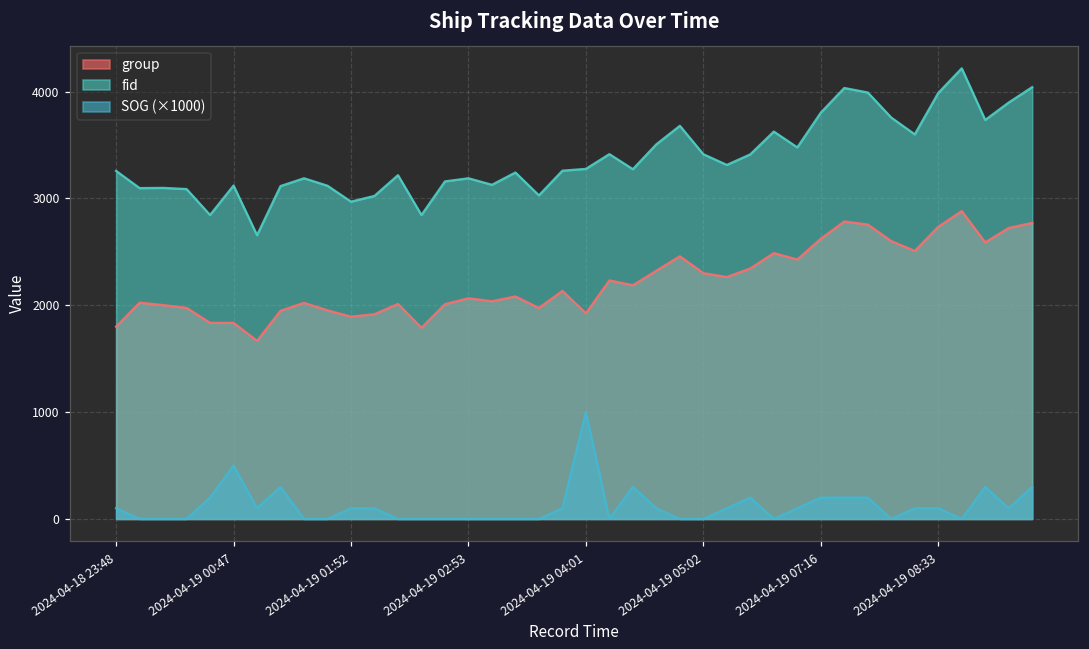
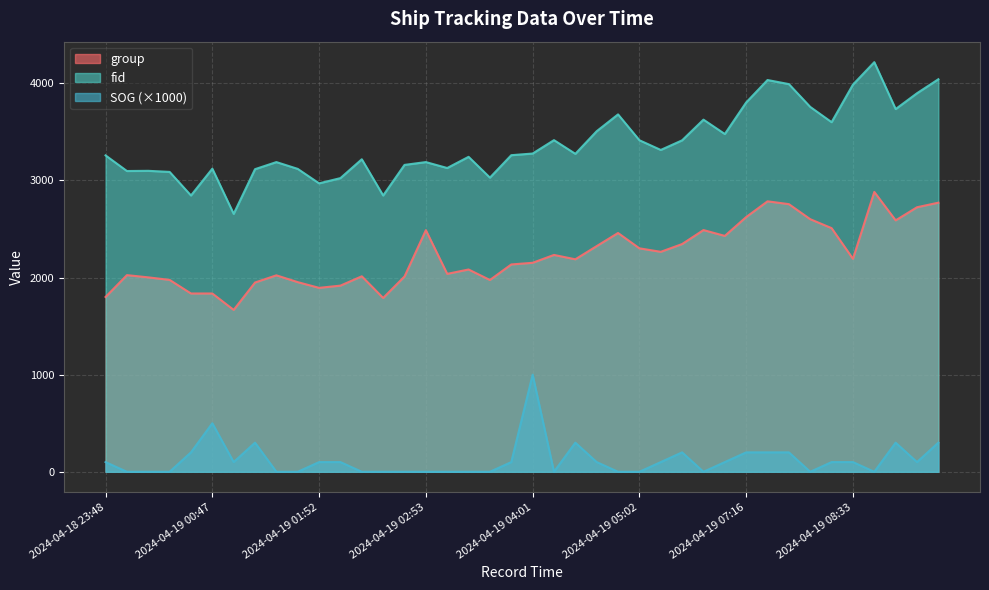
  {
    "group": {
      "2024-04-18 23:48": 1800,
      "2024-04-19 00:47": 1800,
      "2024-04-19 01:52": 1900,
-     "2024-04-19 02:53": 2100,
-     "2024-04-19 04:01": 1900,
+     "2024-04-19 02:53": 2500,
+     "2024-04-19 04:01": 2200,
      "2024-04-19 05:02": 2300,
      "2024-04-19 07:16": 2600,
-     "2024-04-19 08:33": 2700
+     "2024-04-19 08:33": 2200
    }
  }
